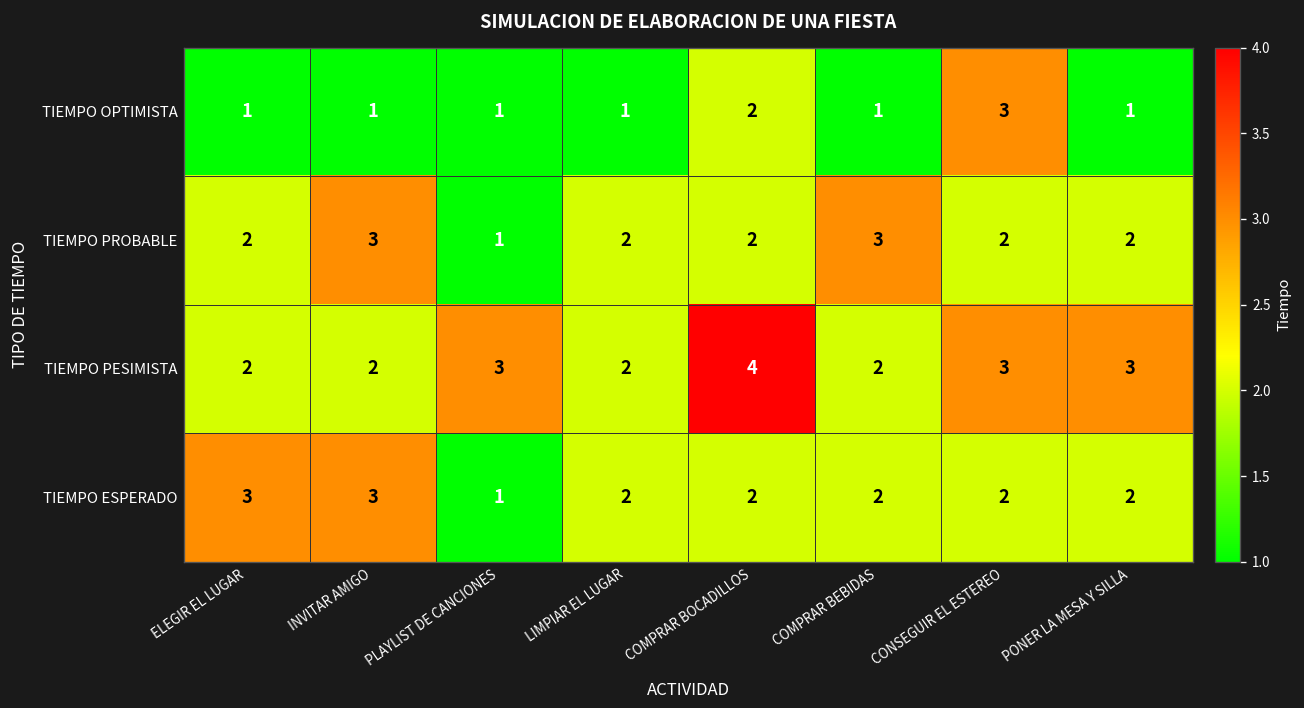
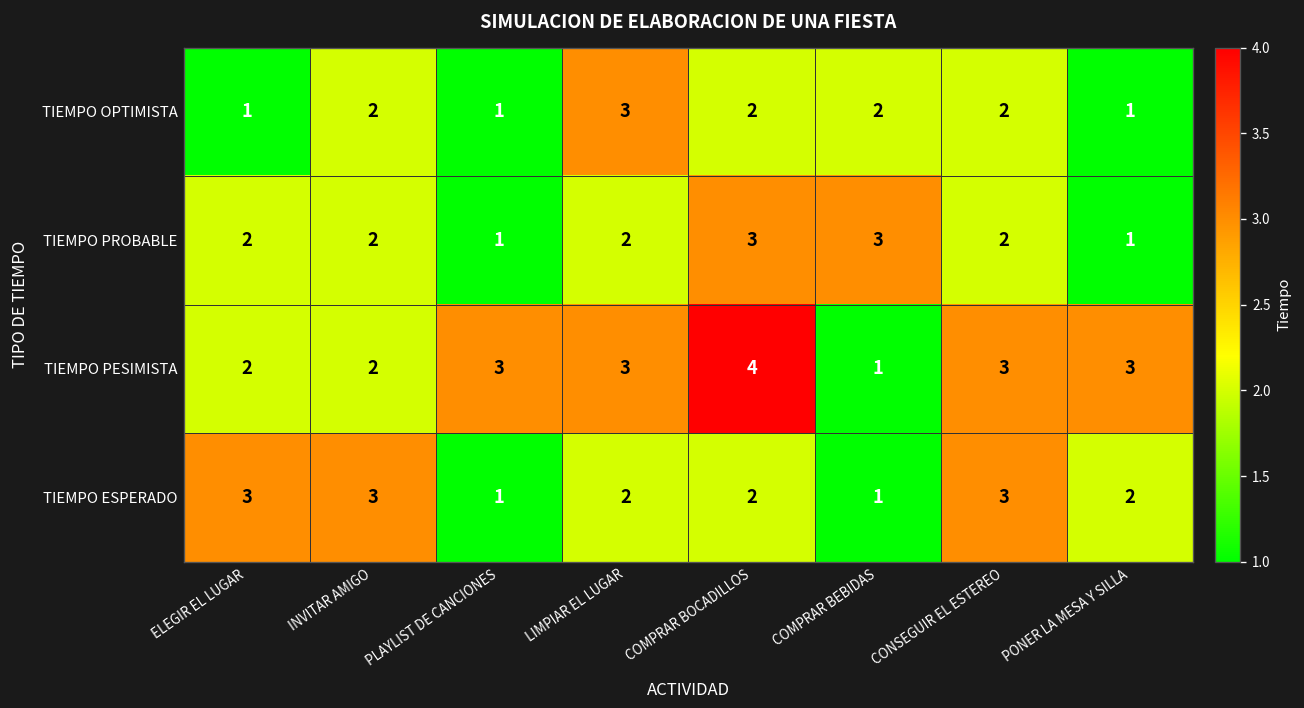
  {
    "TIEMPO OPTIMISTA": {
      "ELEGIR EL LUGAR": 1,
-     "INVITAR AMIGO": 1,
+     "INVITAR AMIGO": 2,
      "PLAYLIST DE CANCIONES": 1,
-     "LIMPIAR EL LUGAR": 1,
+     "LIMPIAR EL LUGAR": 3,
      "COMPRAR BOCADILLOS": 2,
-     "COMPRAR BEBIDAS": 1,
-     "CONSEGUIR EL ESTEREO": 3,
+     "COMPRAR BEBIDAS": 2,
+     "CONSEGUIR EL ESTEREO": 2,
      "PONER LA MESA Y SILLA": 1
    },
    "TIEMPO PROBABLE": {
      "ELEGIR EL LUGAR": 2,
-     "INVITAR AMIGO": 3,
+     "INVITAR AMIGO": 2,
      "PLAYLIST DE CANCIONES": 1,
      "LIMPIAR EL LUGAR": 2,
-     "COMPRAR BOCADILLOS": 2,
+     "COMPRAR BOCADILLOS": 3,
      "COMPRAR BEBIDAS": 3,
      "CONSEGUIR EL ESTEREO": 2,
-     "PONER LA MESA Y SILLA": 2
+     "PONER LA MESA Y SILLA": 1
    },
    "TIEMPO PESIMISTA": {
      "ELEGIR EL LUGAR": 2,
      "INVITAR AMIGO": 2,
      "PLAYLIST DE CANCIONES": 3,
-     "LIMPIAR EL LUGAR": 2,
+     "LIMPIAR EL LUGAR": 3,
      "COMPRAR BOCADILLOS": 4,
-     "COMPRAR BEBIDAS": 2,
+     "COMPRAR BEBIDAS": 1,
      "CONSEGUIR EL ESTEREO": 3,
      "PONER LA MESA Y SILLA": 3
    },
    "TIEMPO ESPERADO": {
      "ELEGIR EL LUGAR": 3,
      "INVITAR AMIGO": 3,
      "PLAYLIST DE CANCIONES": 1,
      "LIMPIAR EL LUGAR": 2,
      "COMPRAR BOCADILLOS": 2,
-     "COMPRAR BEBIDAS": 2,
-     "CONSEGUIR EL ESTEREO": 2,
+     "COMPRAR BEBIDAS": 1,
+     "CONSEGUIR EL ESTEREO": 3,
      "PONER LA MESA Y SILLA": 2
    }
  }
